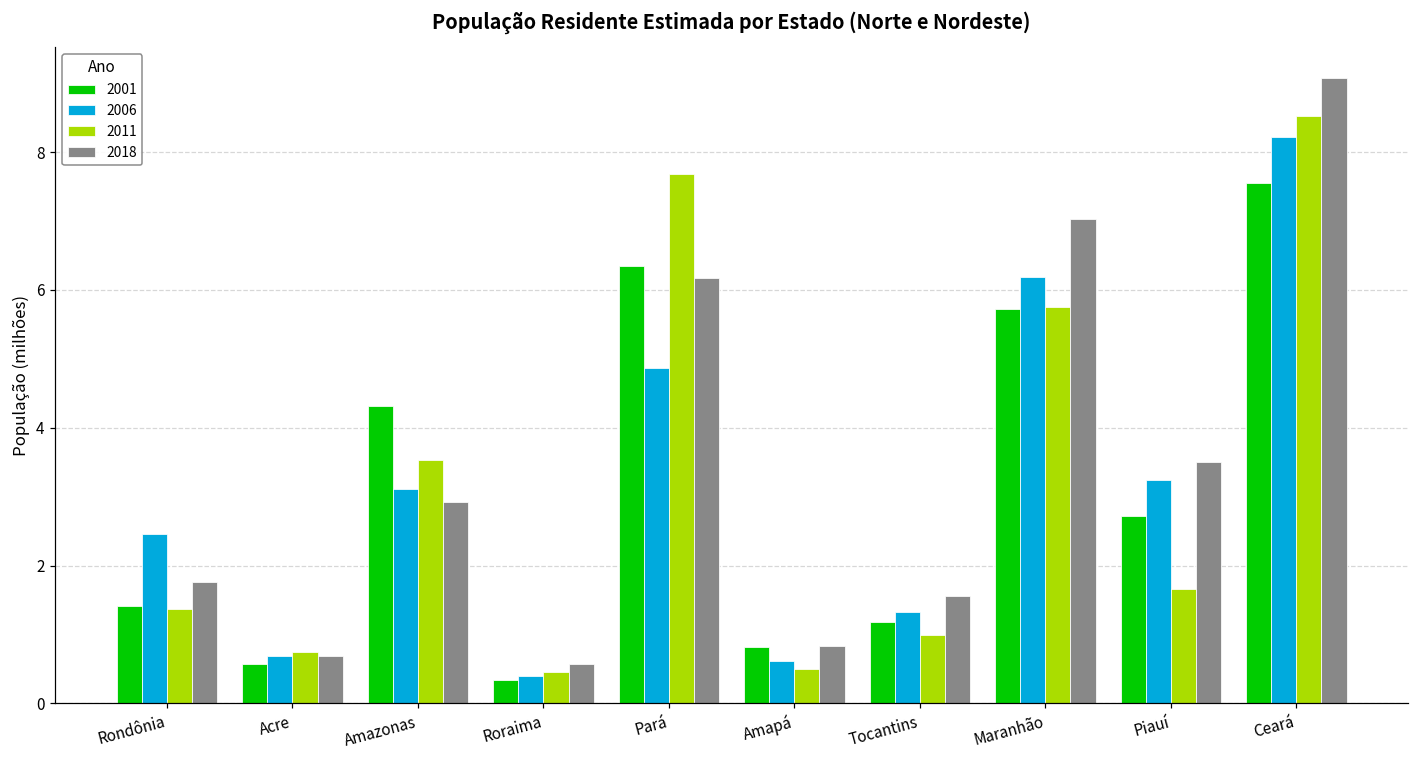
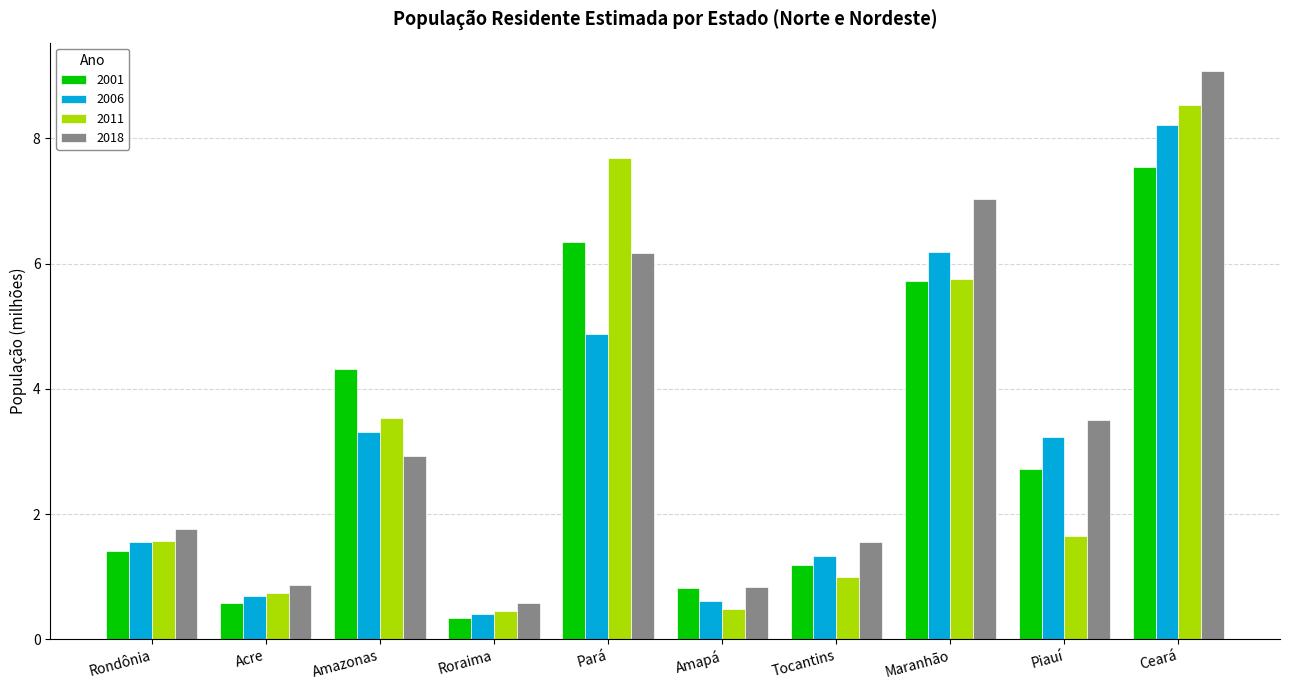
  {
    "2001": {
      "Rondônia": 1.4,
      "Acre": 0.6,
      "Amazonas": 4.3,
      "Roraima": 0.3,
      "Pará": 6.3,
      "Amapá": 0.8,
      "Tocantins": 1.2,
      "Maranhão": 5.7,
      "Piauí": 2.7,
      "Ceará": 7.5
    },
    "2006": {
-     "Rondônia": 2.5,
+     "Rondônia": 1.6,
      "Acre": 0.7,
-     "Amazonas": 3.1,
+     "Amazonas": 3.3,
      "Roraima": 0.4,
      "Pará": 4.9,
      "Amapá": 0.6,
      "Tocantins": 1.3,
      "Maranhão": 6.2,
      "Piauí": 3.2,
      "Ceará": 8.2
    },
    "2011": {
-     "Rondônia": 1.4,
+     "Rondônia": 1.6,
      "Acre": 0.7,
      "Amazonas": 3.5,
      "Roraima": 0.5,
      "Pará": 7.7,
      "Amapá": 0.5,
      "Tocantins": 1.0,
      "Maranhão": 5.7,
      "Piauí": 1.7,
      "Ceará": 8.5
    },
    "2018": {
      "Rondônia": 1.8,
-     "Acre": 0.7,
+     "Acre": 0.9,
      "Amazonas": 2.9,
      "Roraima": 0.6,
      "Pará": 6.2,
      "Amapá": 0.8,
      "Tocantins": 1.6,
      "Maranhão": 7.0,
      "Piauí": 3.5,
      "Ceará": 9.1
    }
  }
